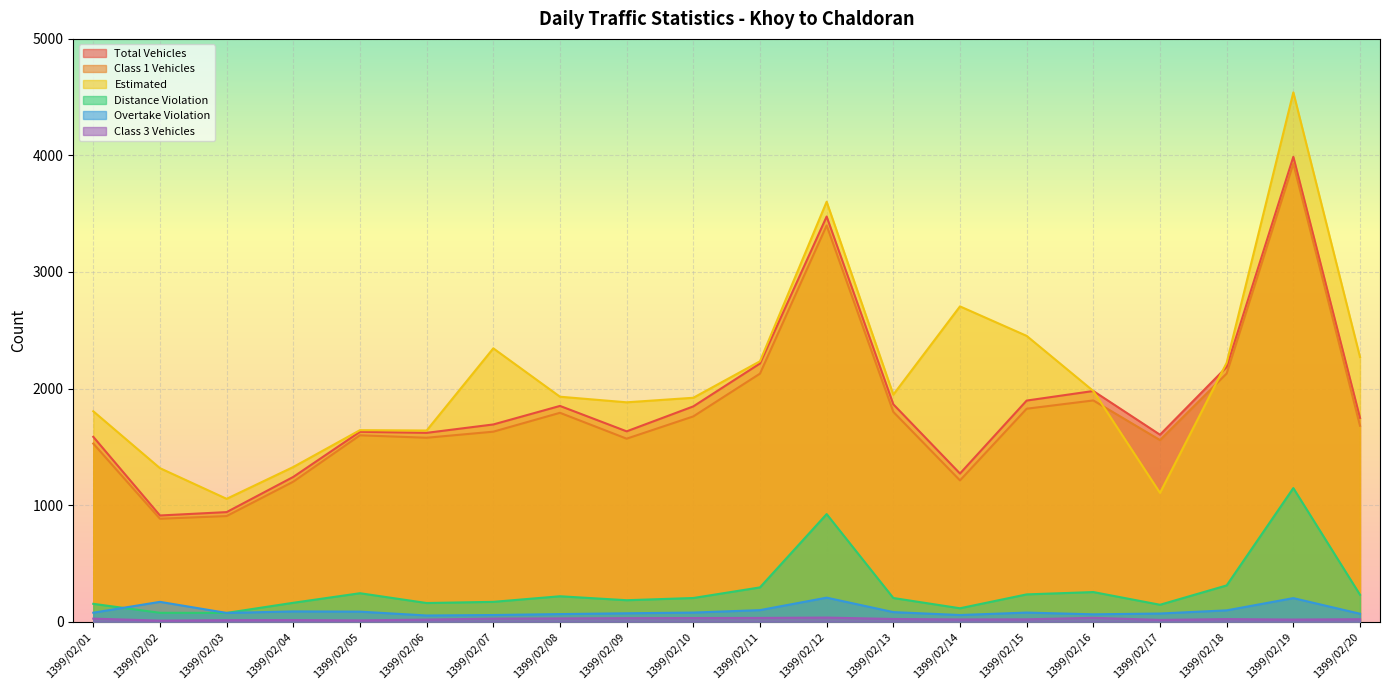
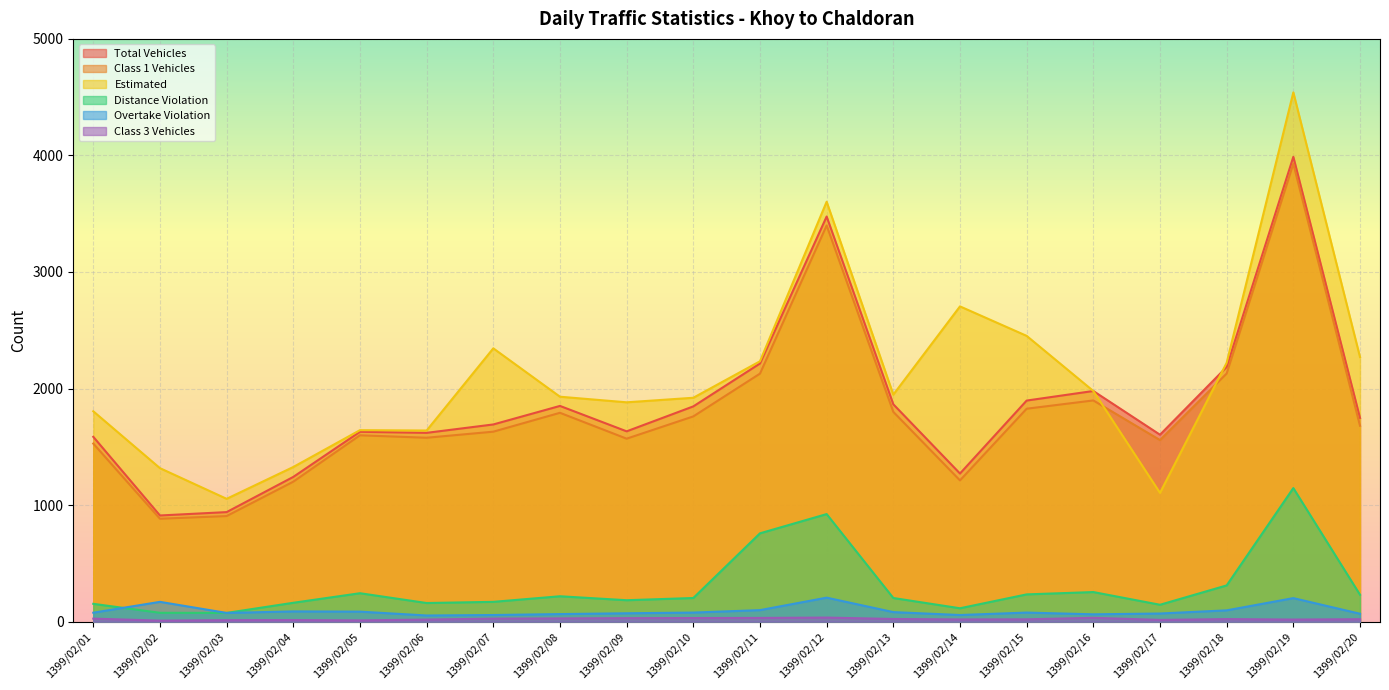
  {
    "Estimated": {
      "1399/02/01": 1810,
      "1399/02/02": 1320,
      "1399/02/03": 1050,
      "1399/02/04": 1330,
      "1399/02/07": 2350,
      "1399/02/08": 1930,
      "1399/02/09": 1880,
      "1399/02/10": 1920,
      "1399/02/12": 3600,
      "1399/02/13": 1950,
      "1399/02/14": 2710,
      "1399/02/15": 2450,
      "1399/02/17": 1110,
      "1399/02/18": 2220,
      "1399/02/19": 4540,
      "1399/02/20": 2270
    },
    "Distance Violation": {
      "1399/02/01": 150,
      "1399/02/02": 80,
      "1399/02/04": 160,
      "1399/02/05": 240,
      "1399/02/06": 160,
      "1399/02/07": 170,
      "1399/02/08": 220,
      "1399/02/09": 180,
      "1399/02/10": 200,
-     "1399/02/11": 290,
+     "1399/02/11": 760,
      "1399/02/12": 920,
      "1399/02/13": 200,
      "1399/02/14": 120,
      "1399/02/15": 230,
      "1399/02/16": 250,
      "1399/02/17": 150,
      "1399/02/18": 310,
      "1399/02/19": 1150,
      "1399/02/20": 230
    },
    "Overtake Violation": {
      "1399/02/01": 80,
      "1399/02/02": 170,
      "1399/02/04": 90,
      "1399/02/05": 90,
      "1399/02/06": 50,
      "1399/02/07": 60,
      "1399/02/08": 70,
      "1399/02/09": 70,
      "1399/02/10": 80,
      "1399/02/11": 100,
      "1399/02/12": 210,
      "1399/02/13": 80,
      "1399/02/14": 60,
      "1399/02/15": 80,
      "1399/02/16": 60,
      "1399/02/17": 70,
      "1399/02/18": 100,
      "1399/02/19": 200,
      "1399/02/20": 70
    },
    "Class 3 Vehicles": {
      "1399/02/01": 30,
      "1399/02/02": 10,
      "1399/02/03": 10,
      "1399/02/04": 10,
      "1399/02/05": 10,
      "1399/02/06": 20,
      "1399/02/07": 30,
      "1399/02/08": 30,
      "1399/02/09": 30,
      "1399/02/10": 30,
      "1399/02/11": 30,
      "1399/02/12": 40,
      "1399/02/13": 20,
      "1399/02/14": 20,
      "1399/02/15": 20,
      "1399/02/16": 30,
      "1399/02/17": 20,
      "1399/02/18": 20,
      "1399/02/19": 20,
      "1399/02/20": 20
    }
  }
